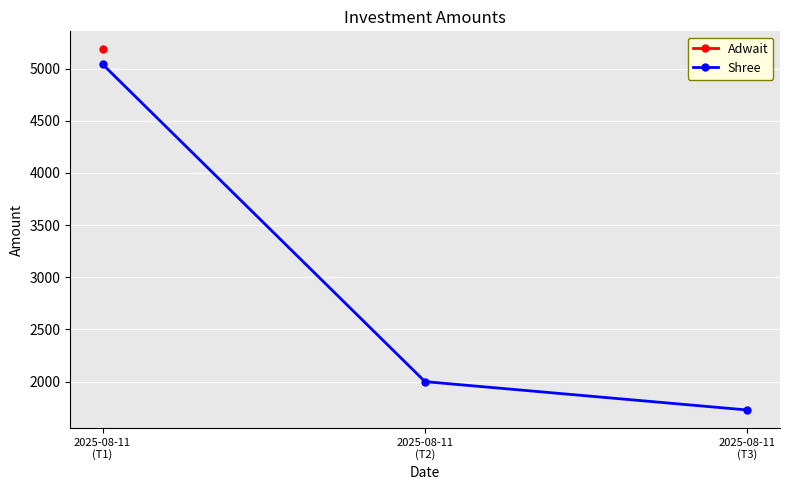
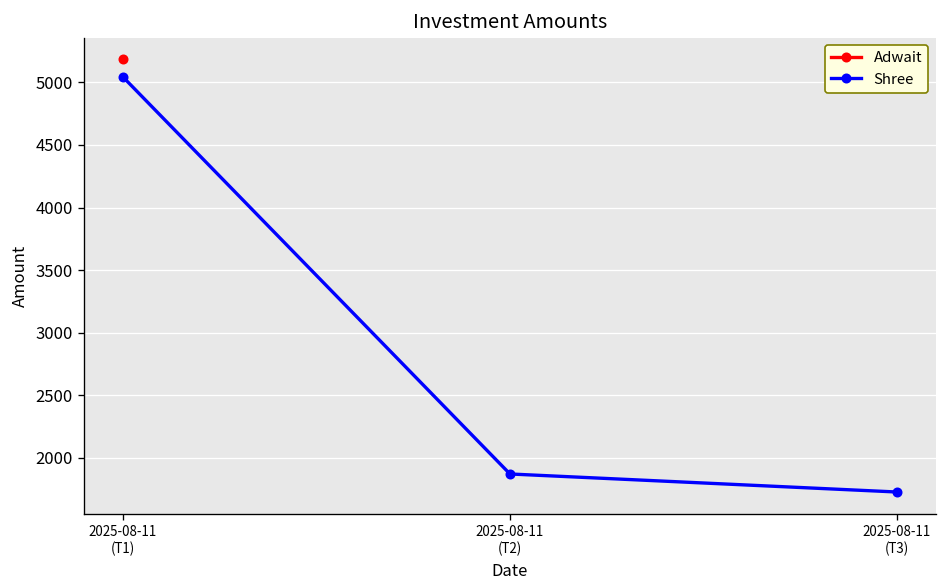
  {
    "Adwait": {
      "2025-08-11 (T1)": 5180
    },
    "Shree": {
      "2025-08-11 (T1)": 5040,
-     "2025-08-11 (T2)": 2000,
+     "2025-08-11 (T2)": 1870,
      "2025-08-11 (T3)": 1730
    }
  }
